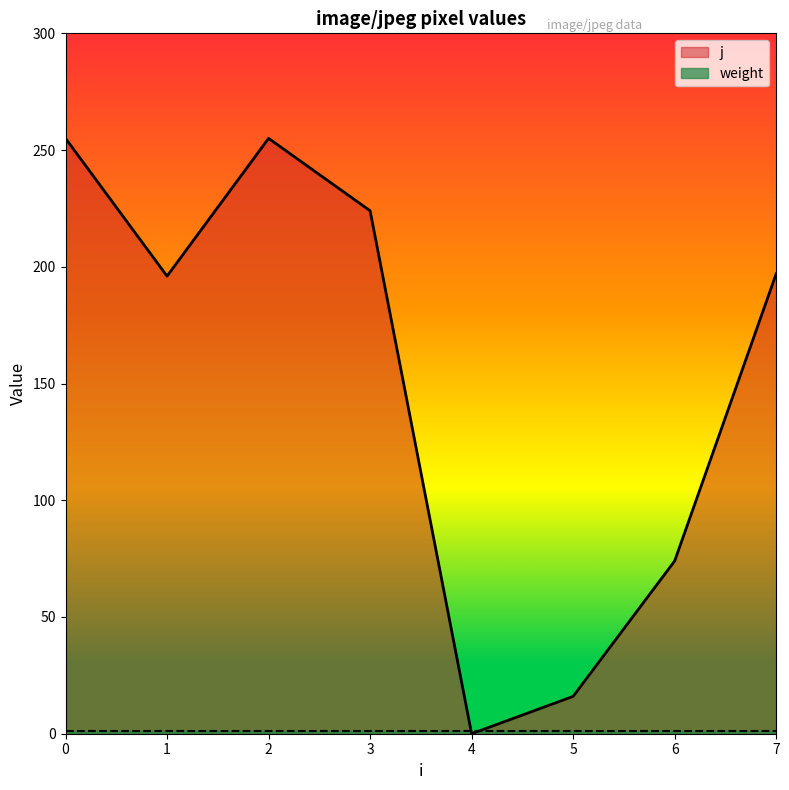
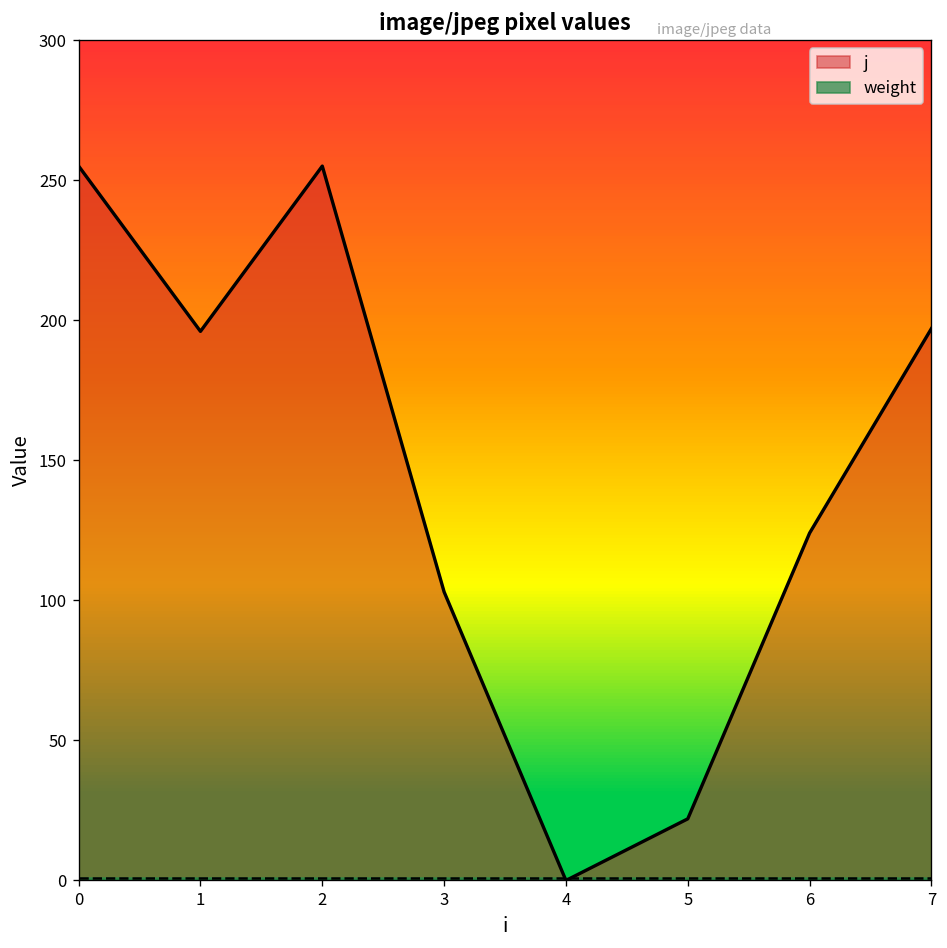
  {
    "j": {
      "0": 255,
      "1": 196,
      "2": 255,
-     "3": 224,
-     "5": 16,
-     "6": 74,
+     "3": 103,
+     "5": 22,
+     "6": 124,
      "7": 197
    },
    "weight": {
      "0": 1,
      "1": 1,
      "2": 1,
      "3": 1,
      "5": 1,
      "6": 1,
      "7": 1
    }
  }
